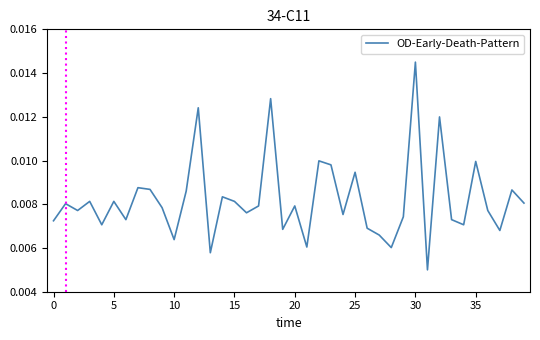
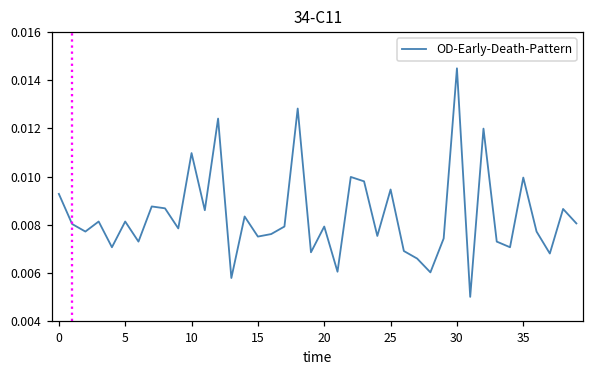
  {
-   "0": 0.0072,
+   "0": 0.0093,
    "5": 0.0081,
-   "10": 0.0064,
-   "15": 0.0081,
+   "10": 0.0110,
+   "15": 0.0075,
    "20": 0.0079,
    "25": 0.0095,
    "30": 0.0145,
    "35": 0.0100
  }
